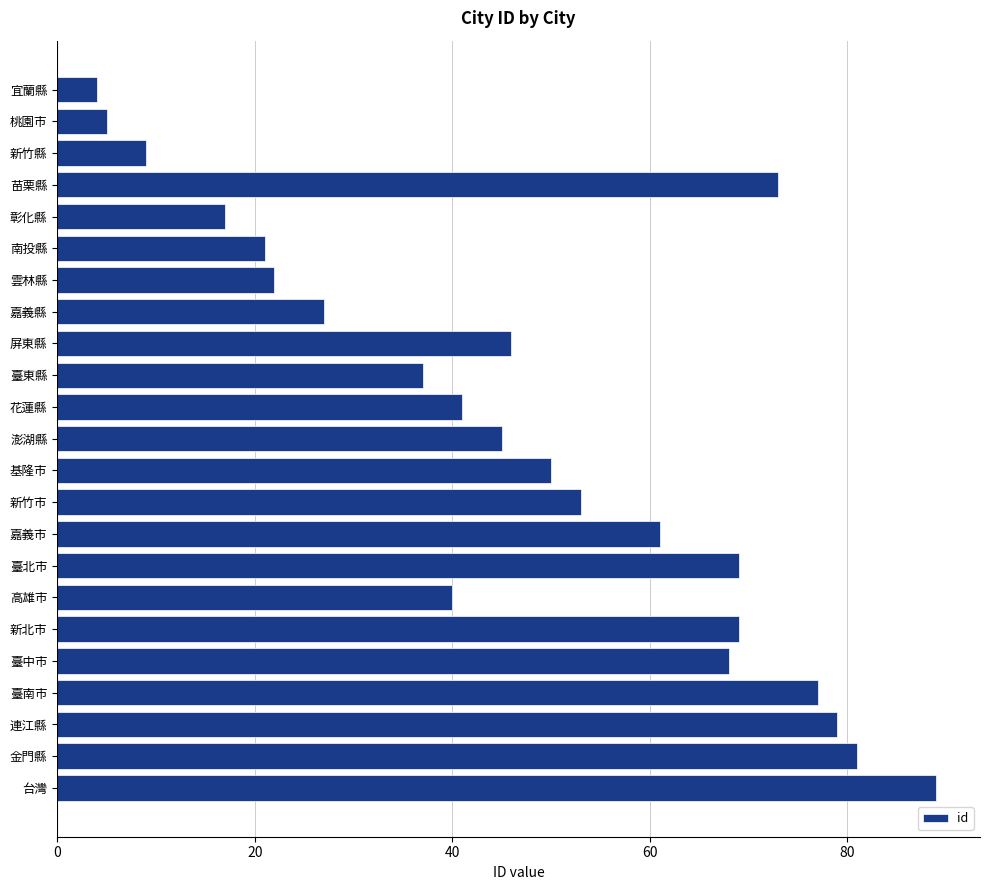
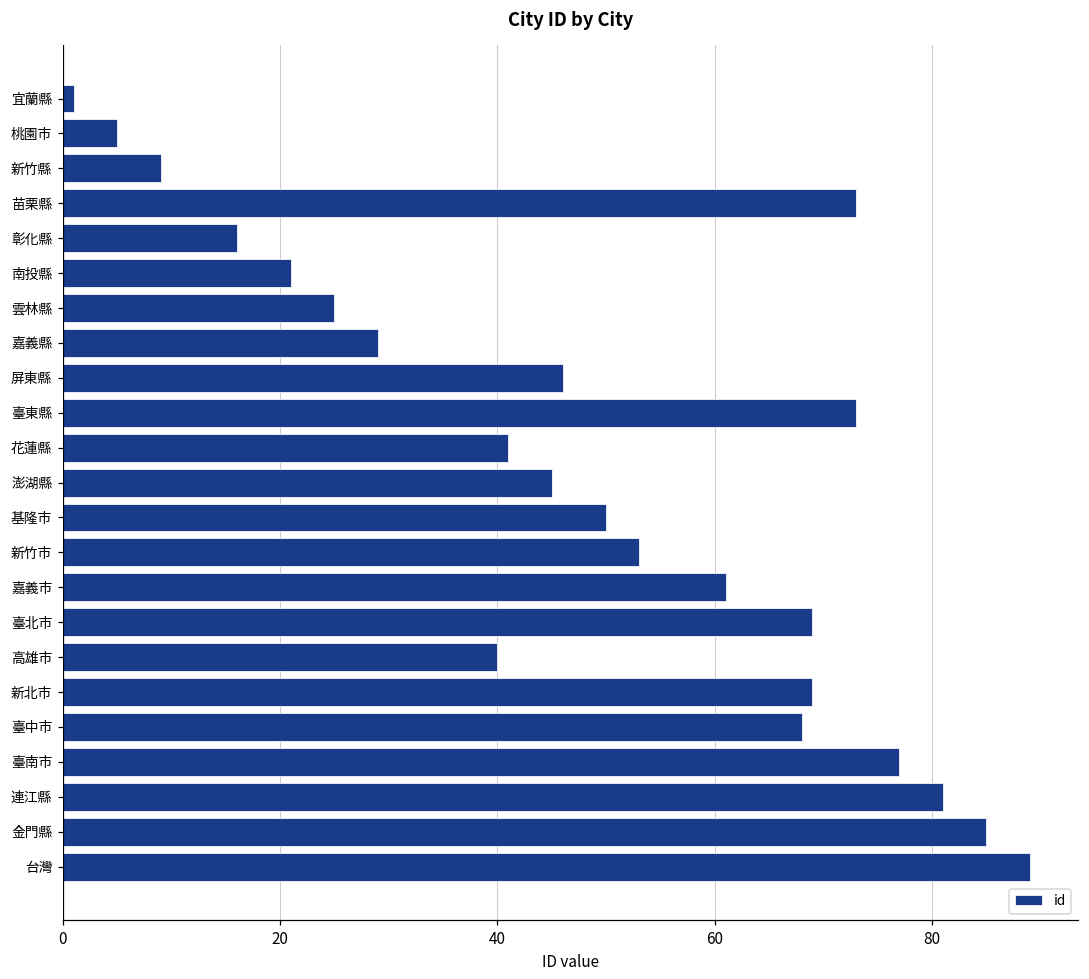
  {
-   "宜蘭縣": 4,
+   "宜蘭縣": 1,
    "桃園市": 5,
    "新竹縣": 9,
    "苗栗縣": 73,
-   "彰化縣": 17,
+   "彰化縣": 16,
    "南投縣": 21,
-   "雲林縣": 22,
-   "嘉義縣": 27,
+   "雲林縣": 25,
+   "嘉義縣": 29,
    "屏東縣": 46,
-   "臺東縣": 37,
+   "臺東縣": 73,
    "花蓮縣": 41,
    "澎湖縣": 45,
    "基隆市": 50,
    "新竹市": 53,
    "嘉義市": 61,
    "臺北市": 69,
    "高雄市": 40,
    "新北市": 69,
    "臺中市": 68,
    "臺南市": 77,
-   "連江縣": 79,
-   "金門縣": 81,
+   "連江縣": 81,
+   "金門縣": 85,
    "台灣": 89
  }
